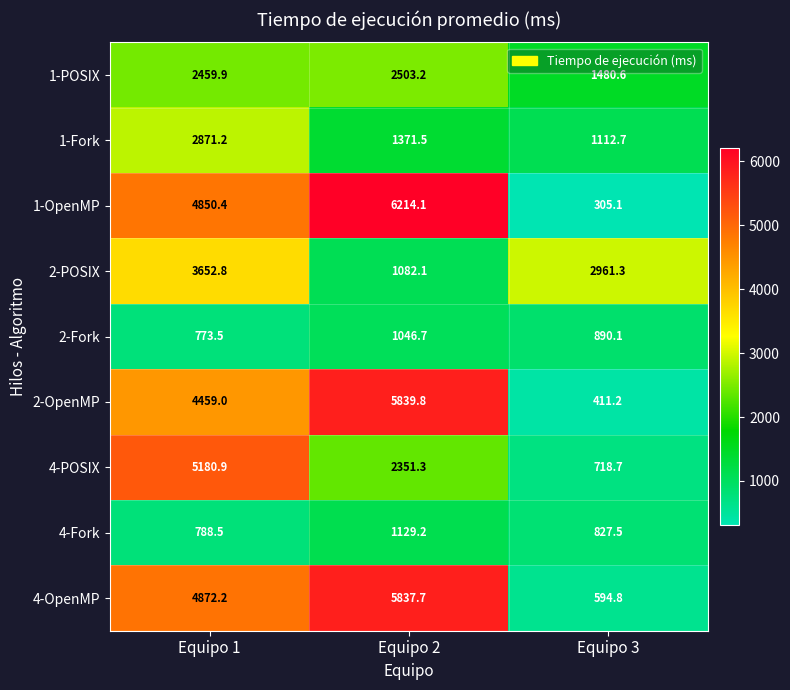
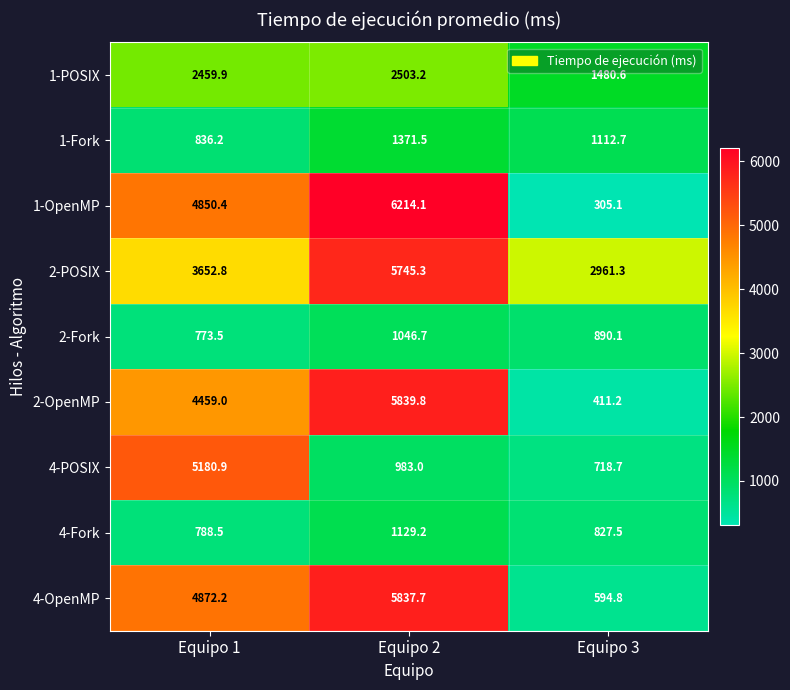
  {
    "1-POSIX": {
      "Equipo 1": 2459.9,
      "Equipo 2": 2503.2
    },
    "1-Fork": {
-     "Equipo 1": 2871.2,
+     "Equipo 1": 836.2,
      "Equipo 2": 1371.5,
      "Equipo 3": 1112.7
    },
    "1-OpenMP": {
      "Equipo 1": 4850.4,
      "Equipo 2": 6214.1,
      "Equipo 3": 305.1
    },
    "2-POSIX": {
      "Equipo 1": 3652.8,
-     "Equipo 2": 1082.1,
+     "Equipo 2": 5745.3,
      "Equipo 3": 2961.3
    },
    "2-Fork": {
      "Equipo 1": 773.5,
      "Equipo 2": 1046.7,
      "Equipo 3": 890.1
    },
    "2-OpenMP": {
      "Equipo 1": 4459.0,
      "Equipo 2": 5839.8,
      "Equipo 3": 411.2
    },
    "4-POSIX": {
      "Equipo 1": 5180.9,
-     "Equipo 2": 2351.3,
+     "Equipo 2": 983.0,
      "Equipo 3": 718.7
    },
    "4-Fork": {
      "Equipo 1": 788.5,
      "Equipo 2": 1129.2,
      "Equipo 3": 827.5
    },
    "4-OpenMP": {
      "Equipo 1": 4872.2,
      "Equipo 2": 5837.7,
      "Equipo 3": 594.8
    }
  }
